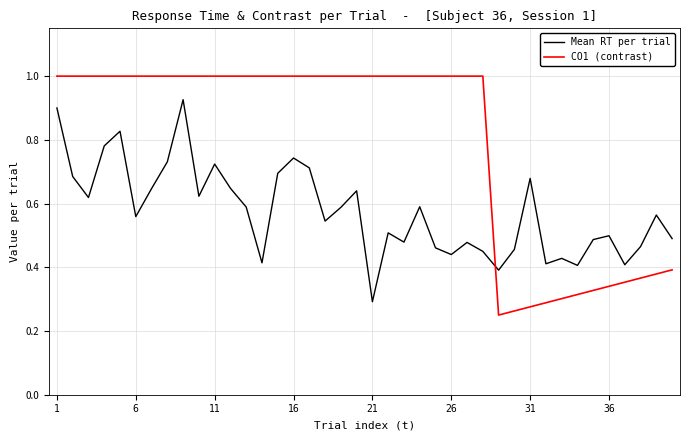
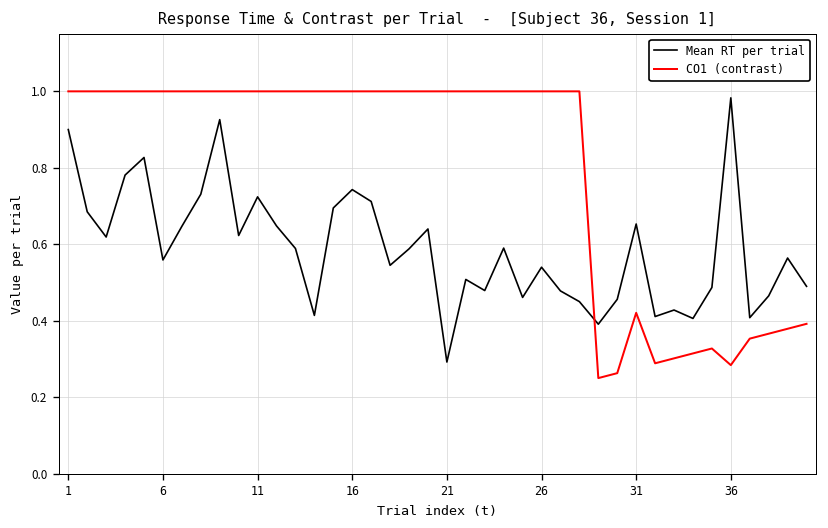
  {
    "Mean RT per trial": {
      "1": 0.90,
      "6": 0.56,
      "11": 0.72,
      "16": 0.74,
      "21": 0.29,
-     "26": 0.44,
-     "31": 0.68,
-     "36": 0.50
+     "26": 0.54,
+     "31": 0.65,
+     "36": 0.98
    },
    "CO1 (contrast)": {
      "1": 1.00,
      "6": 1.00,
      "11": 1.00,
      "16": 1.00,
      "21": 1.00,
      "26": 1.00,
-     "31": 0.28,
-     "36": 0.34
+     "31": 0.42,
+     "36": 0.28
    }
  }
